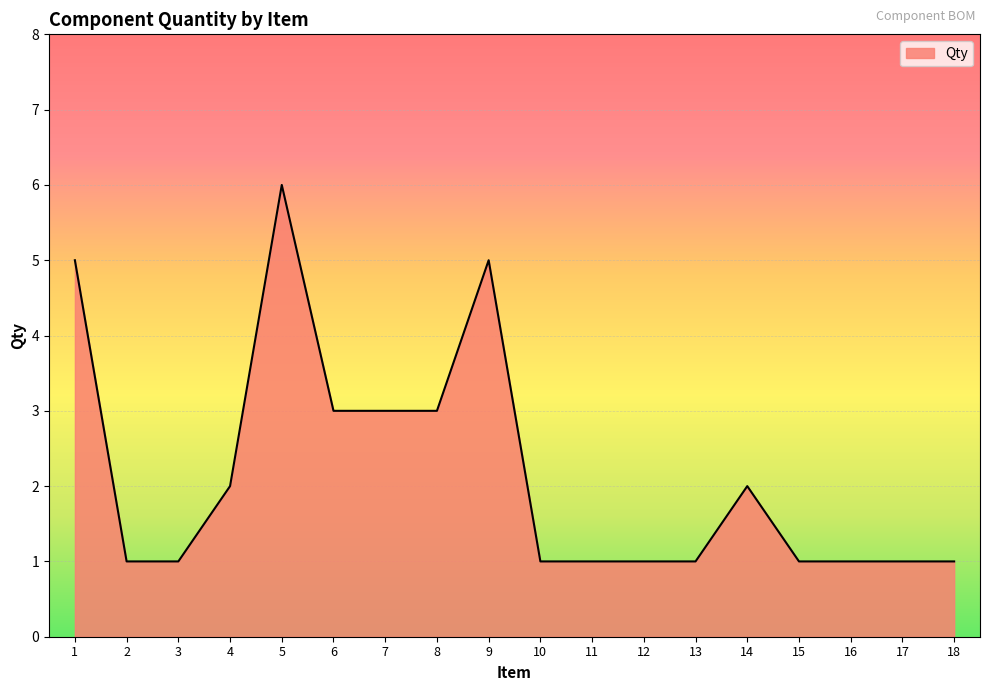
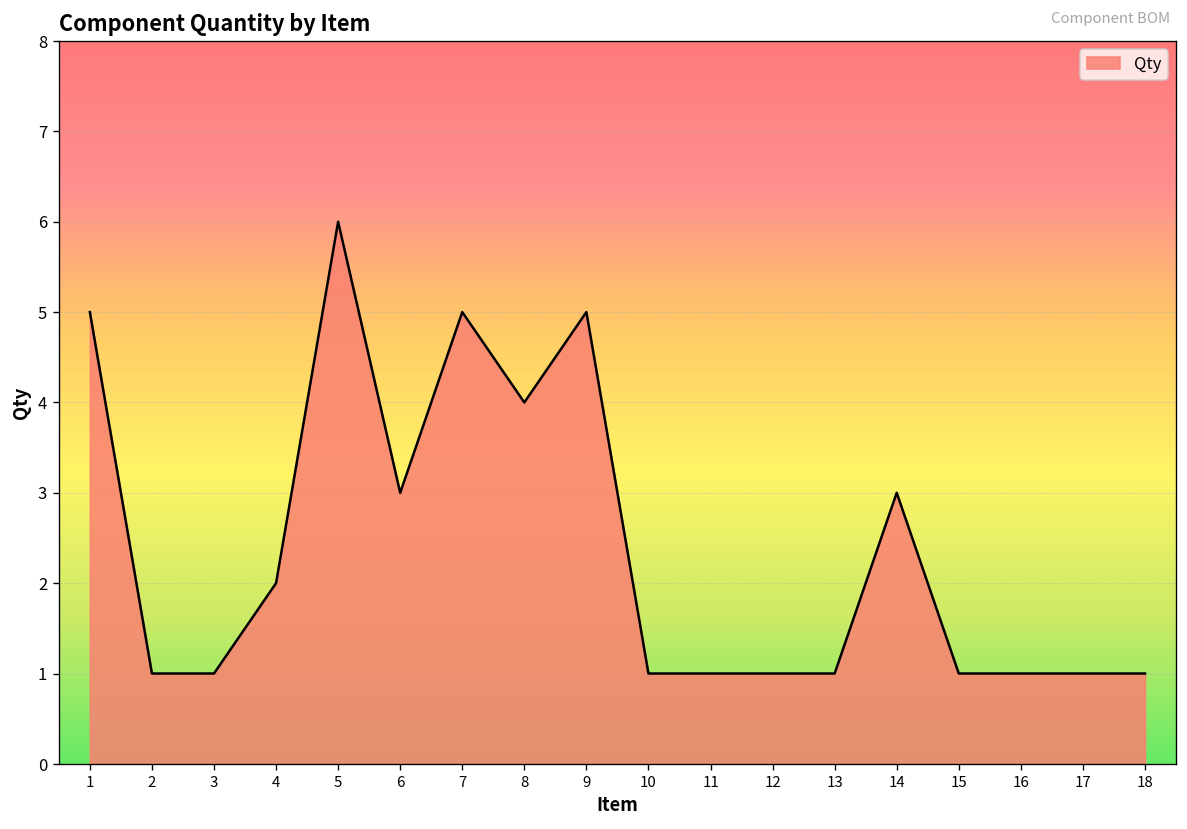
  {
    "1": 5,
    "2": 1,
    "3": 1,
    "4": 2,
    "5": 6,
    "6": 3,
-   "7": 3,
-   "8": 3,
+   "7": 5,
+   "8": 4,
    "9": 5,
    "10": 1,
    "11": 1,
    "12": 1,
    "13": 1,
-   "14": 2,
+   "14": 3,
    "15": 1,
    "16": 1,
    "17": 1,
    "18": 1
  }
